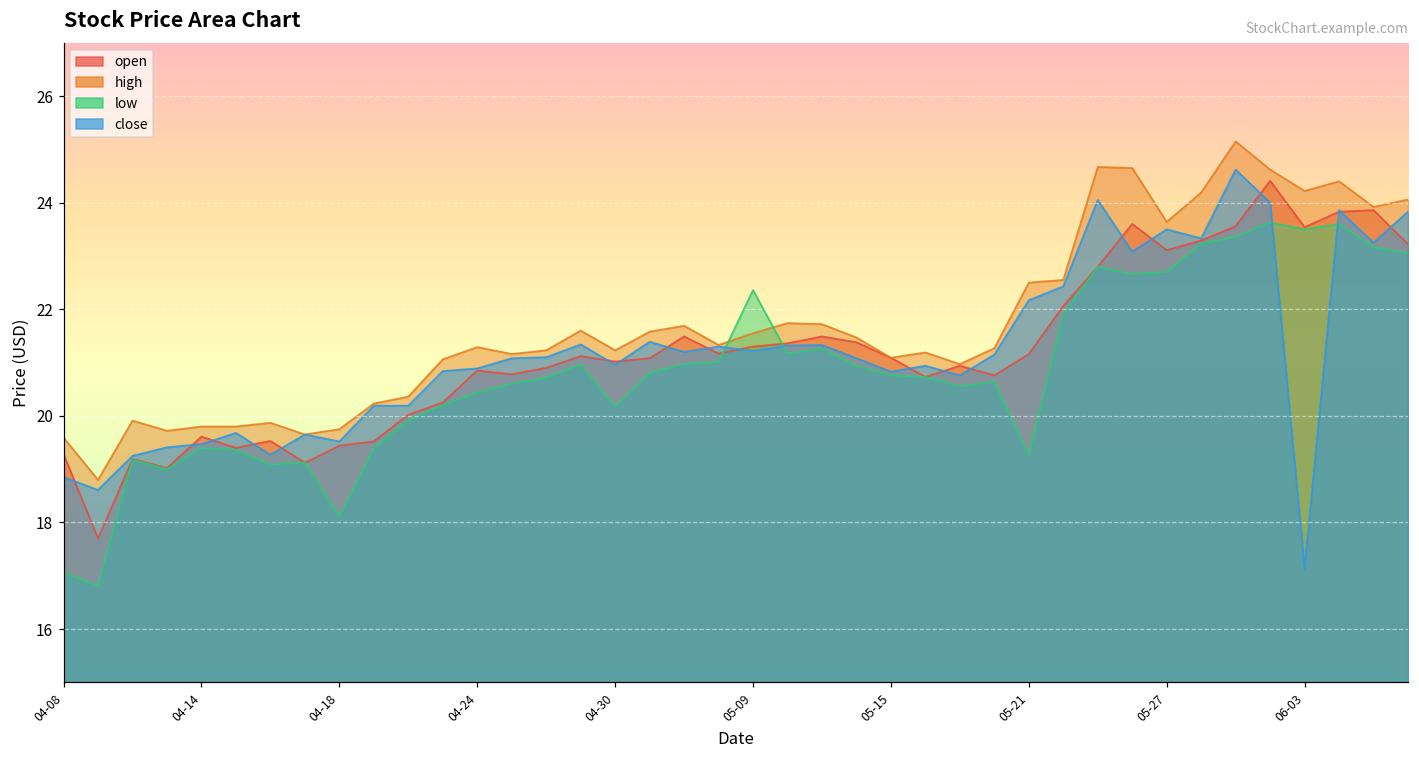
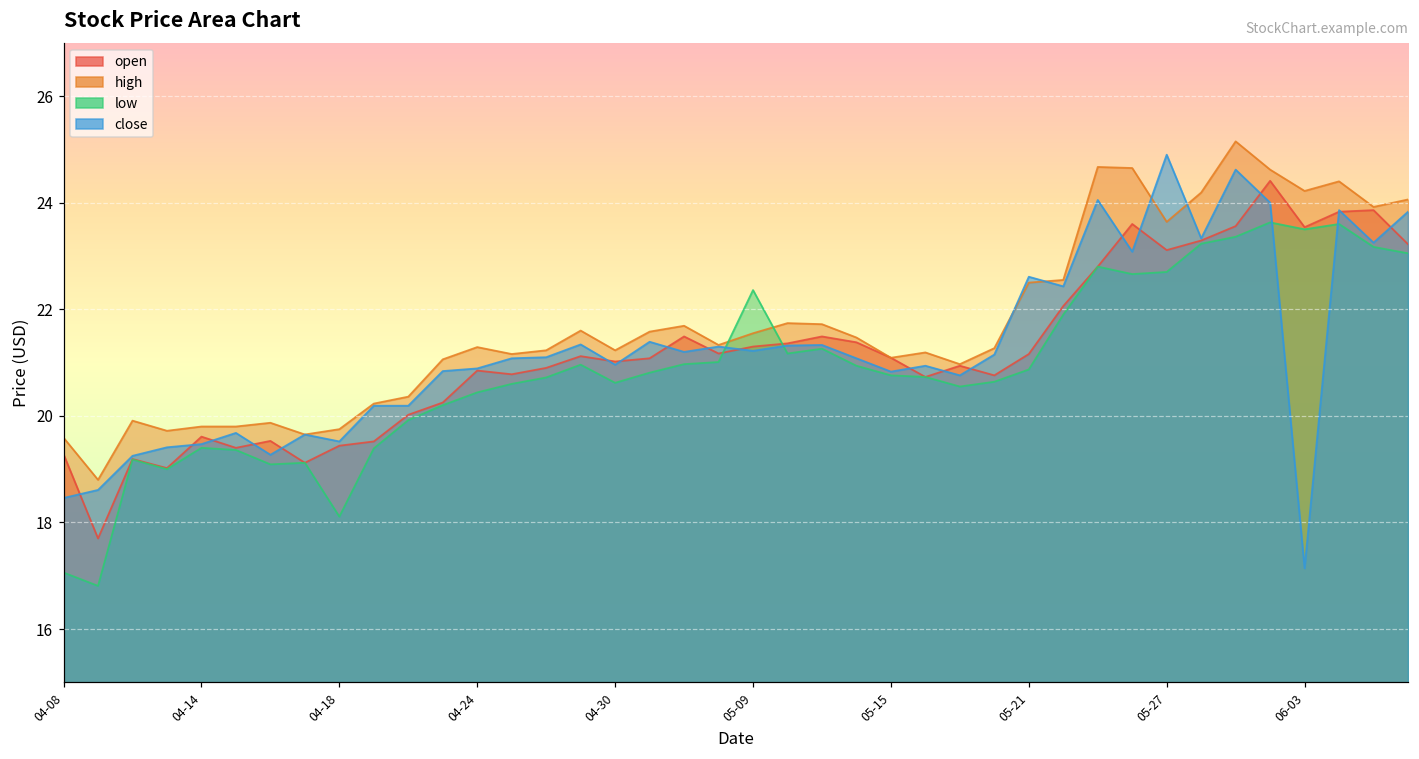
  {
    "low": {
      "04-08": 17.1,
      "04-14": 19.4,
      "04-18": 18.1,
      "04-24": 20.4,
-     "04-30": 20.2,
+     "04-30": 20.6,
      "05-09": 22.4,
      "05-15": 20.8,
-     "05-21": 19.3,
+     "05-21": 20.9,
      "05-27": 22.7
    },
    "close": {
-     "04-08": 18.9,
+     "04-08": 18.5,
      "04-14": 19.5,
      "04-18": 19.5,
      "04-30": 21.0,
      "05-09": 21.2,
      "05-15": 20.8,
-     "05-21": 22.2,
-     "05-27": 23.5,
+     "05-21": 22.6,
+     "05-27": 24.9,
      "06-03": 17.1
    }
  }
